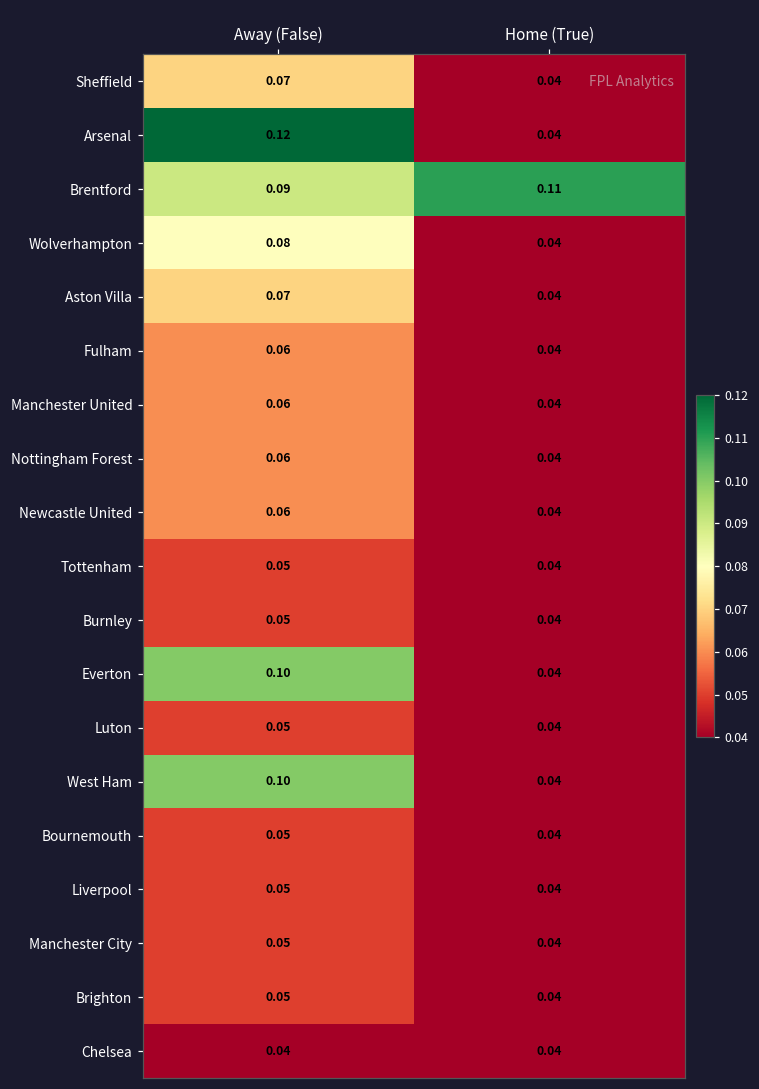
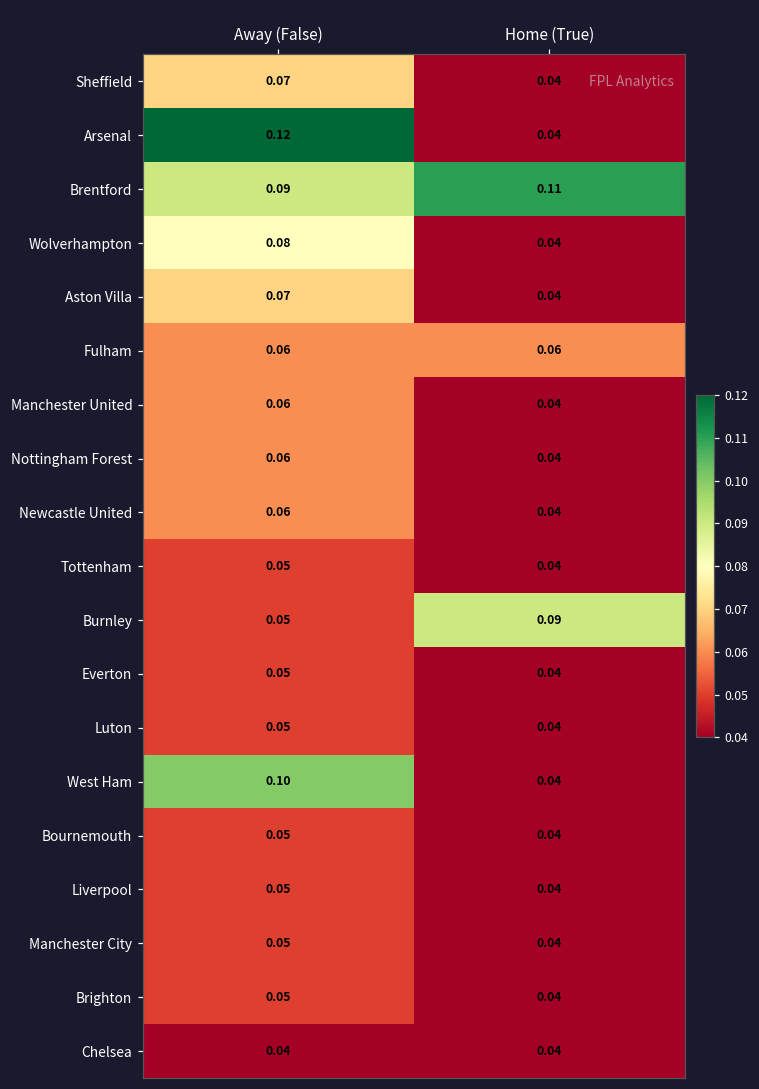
  {
    "Sheffield": {
      "Away (False)": 0.07
    },
    "Arsenal": {
      "Away (False)": 0.12,
      "Home (True)": 0.04
    },
    "Brentford": {
      "Away (False)": 0.09,
      "Home (True)": 0.11
    },
    "Wolverhampton": {
      "Away (False)": 0.08,
      "Home (True)": 0.04
    },
    "Aston Villa": {
      "Away (False)": 0.07,
      "Home (True)": 0.04
    },
    "Fulham": {
      "Away (False)": 0.06,
-     "Home (True)": 0.04
+     "Home (True)": 0.06
    },
    "Manchester United": {
      "Away (False)": 0.06,
      "Home (True)": 0.04
    },
    "Nottingham Forest": {
      "Away (False)": 0.06,
      "Home (True)": 0.04
    },
    "Newcastle United": {
      "Away (False)": 0.06,
      "Home (True)": 0.04
    },
    "Tottenham": {
      "Away (False)": 0.05,
      "Home (True)": 0.04
    },
    "Burnley": {
      "Away (False)": 0.05,
-     "Home (True)": 0.04
+     "Home (True)": 0.09
    },
    "Everton": {
-     "Away (False)": 0.10,
+     "Away (False)": 0.05,
      "Home (True)": 0.04
    },
    "Luton": {
      "Away (False)": 0.05,
      "Home (True)": 0.04
    },
    "West Ham": {
      "Away (False)": 0.10,
      "Home (True)": 0.04
    },
    "Bournemouth": {
      "Away (False)": 0.05,
      "Home (True)": 0.04
    },
    "Liverpool": {
      "Away (False)": 0.05,
      "Home (True)": 0.04
    },
    "Manchester City": {
      "Away (False)": 0.05,
      "Home (True)": 0.04
    },
    "Brighton": {
      "Away (False)": 0.05,
      "Home (True)": 0.04
    },
    "Chelsea": {
      "Away (False)": 0.04,
      "Home (True)": 0.04
    }
  }
